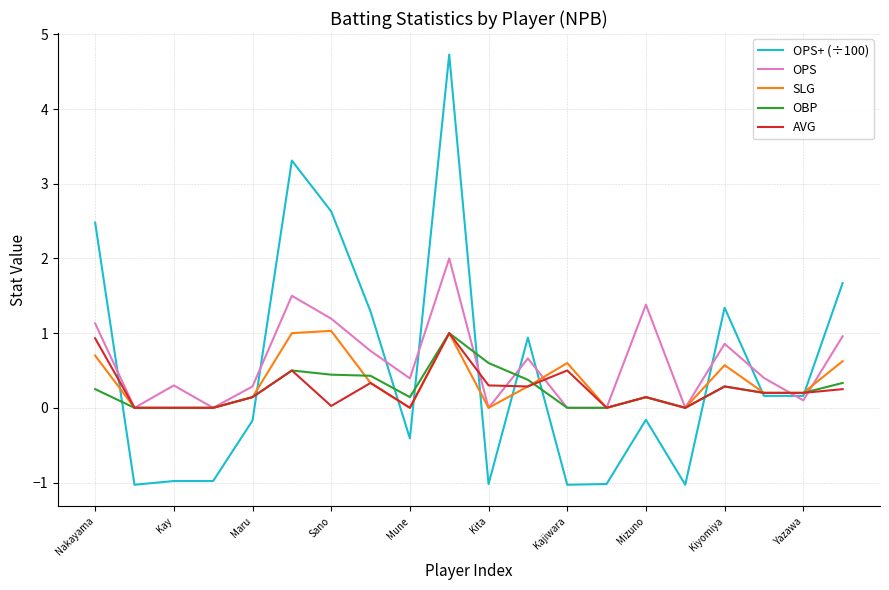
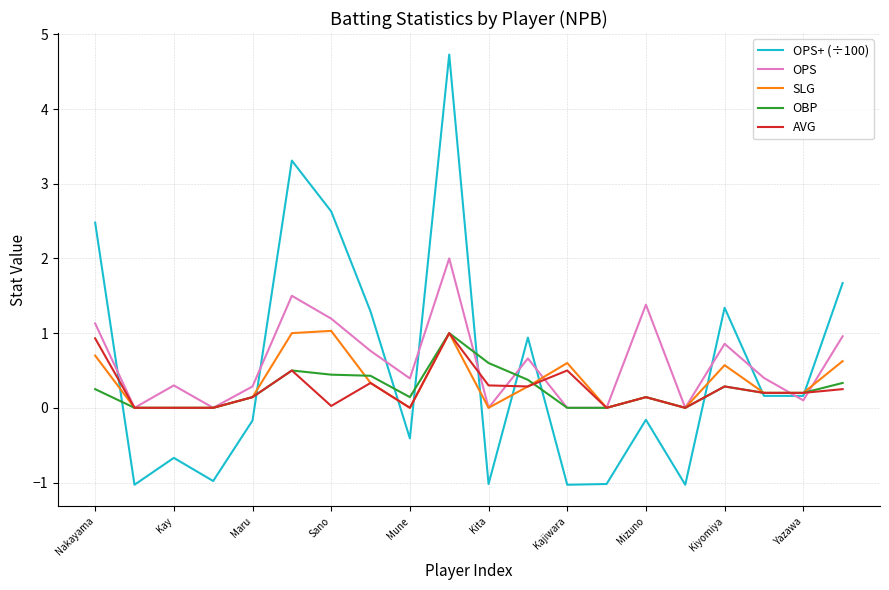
  {
    "OPS+ (÷100)": {
      "Nakayama": 2.5,
-     "Kay": -1.0,
+     "Kay": -0.7,
      "Maru": -0.2,
      "Sano": 2.6,
      "Mune": -0.4,
      "Kita": -1.0,
      "Kajiwara": -1.0,
      "Mizuno": -0.2,
      "Kiyomiya": 1.3,
      "Yazawa": 0.2
    },
    "OPS": {
      "Nakayama": 1.1,
      "Kay": 0.3,
      "Maru": 0.3,
      "Sano": 1.2,
      "Mune": 0.4,
      "Mizuno": 1.4,
      "Kiyomiya": 0.9,
      "Yazawa": 0.1
    },
    "SLG": {
      "Nakayama": 0.7,
      "Sano": 1.0,
      "Kajiwara": 0.6,
      "Kiyomiya": 0.6
    },
    "OBP": {
      "Nakayama": 0.3,
      "Sano": 0.4,
      "Mune": 0.1,
      "Kita": 0.6
    },
    "AVG": {
      "Nakayama": 0.9,
      "Sano": 0.0,
      "Kita": 0.3,
      "Kajiwara": 0.5
    }
  }
